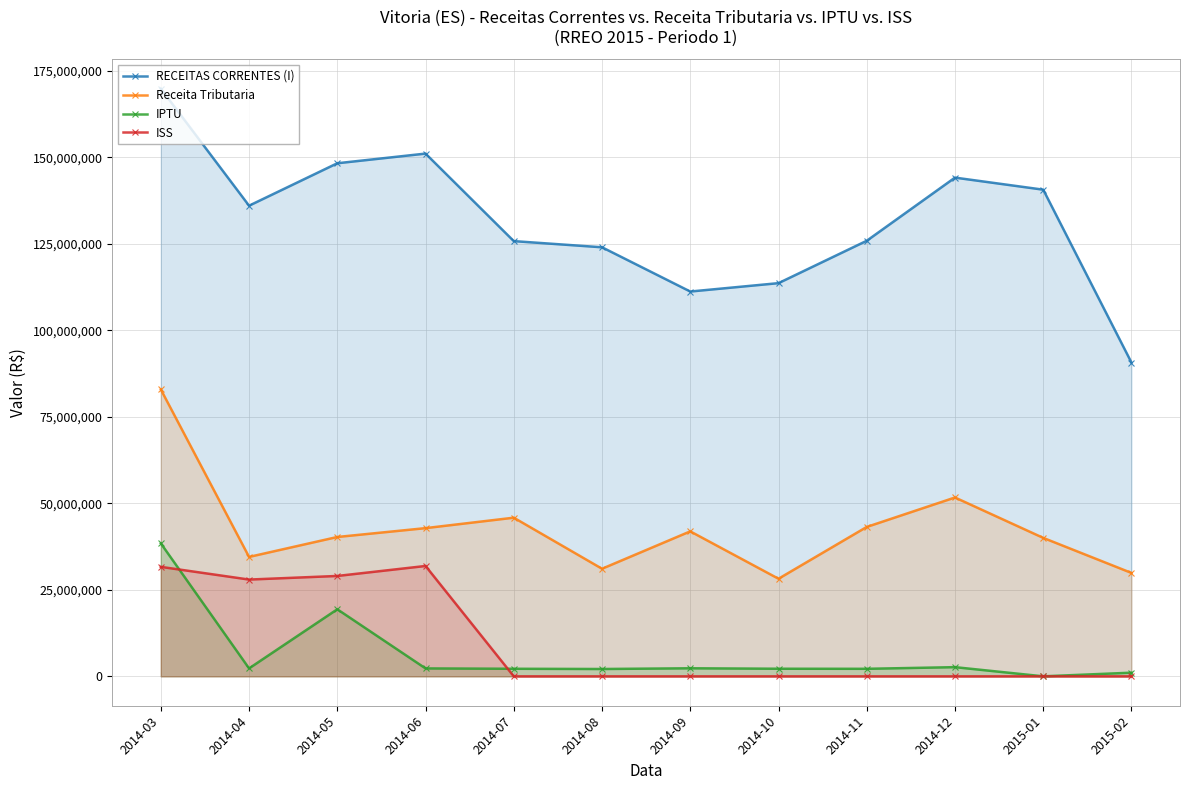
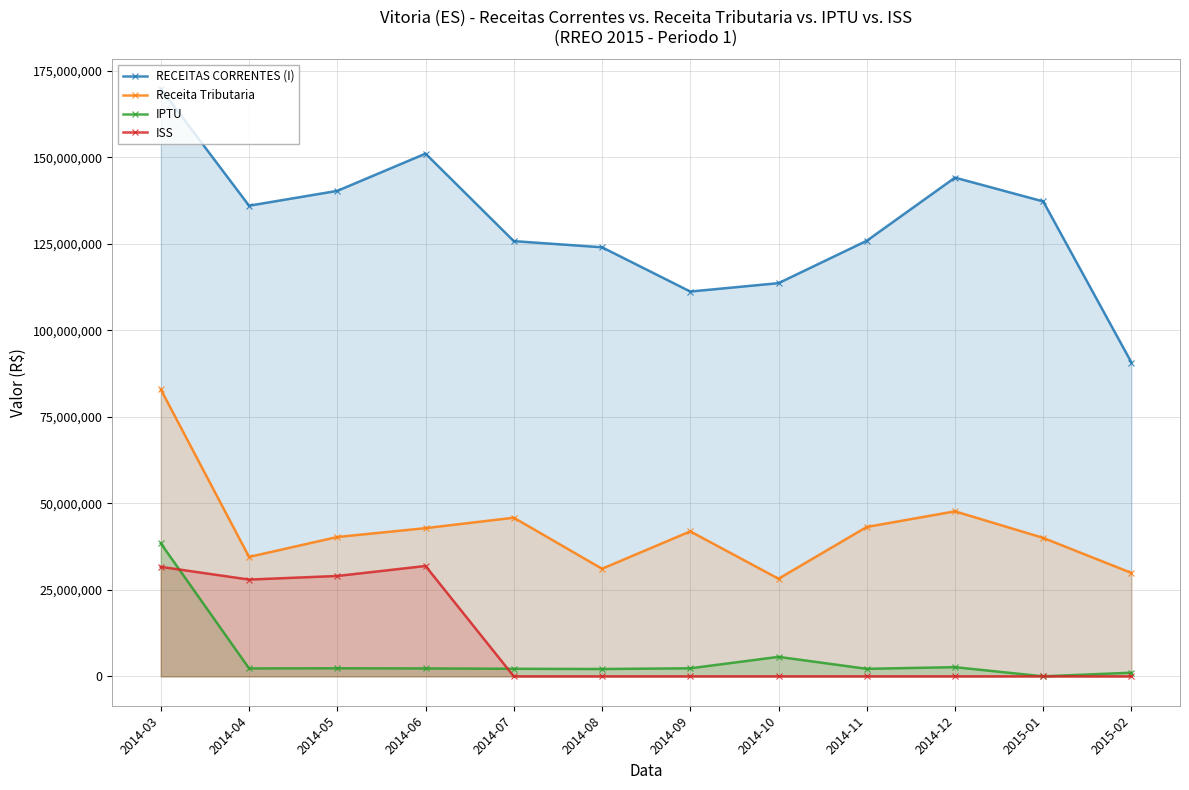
  {
    "RECEITAS CORRENTES (I)": {
      "2014-04": "136,000,000",
-     "2014-05": "148,000,000",
+     "2014-05": "140,000,000",
      "2014-06": "151,000,000",
      "2014-07": "126,000,000",
      "2014-08": "124,000,000",
      "2014-09": "111,000,000",
      "2014-10": "114,000,000",
      "2014-11": "126,000,000",
      "2014-12": "144,000,000",
-     "2015-01": "141,000,000",
+     "2015-01": "137,000,000",
      "2015-02": "91,000,000"
    },
    "Receita Tributaria": {
      "2014-03": "83,000,000",
      "2014-04": "35,000,000",
      "2014-05": "40,000,000",
      "2014-06": "43,000,000",
      "2014-07": "46,000,000",
      "2014-08": "31,000,000",
      "2014-09": "42,000,000",
      "2014-10": "28,000,000",
      "2014-11": "43,000,000",
-     "2014-12": "52,000,000",
+     "2014-12": "48,000,000",
      "2015-01": "40,000,000",
      "2015-02": "30,000,000"
    },
    "IPTU": {
      "2014-03": "38,000,000",
      "2014-04": "2,000,000",
-     "2014-05": "19,000,000",
+     "2014-05": "2,000,000",
      "2014-06": "2,000,000",
      "2014-07": "2,000,000",
      "2014-08": "2,000,000",
      "2014-09": "2,000,000",
-     "2014-10": "2,000,000",
+     "2014-10": "6,000,000",
      "2014-11": "2,000,000",
      "2014-12": "3,000,000",
      "2015-02": "1,000,000"
    },
    "ISS": {
      "2014-03": "32,000,000",
      "2014-04": "28,000,000",
      "2014-05": "29,000,000",
      "2014-06": "32,000,000",
      "2014-07": "0",
      "2014-08": "0",
      "2014-09": "0",
      "2014-10": "0",
      "2014-11": "0",
      "2014-12": "0",
      "2015-02": "0"
    }
  }
